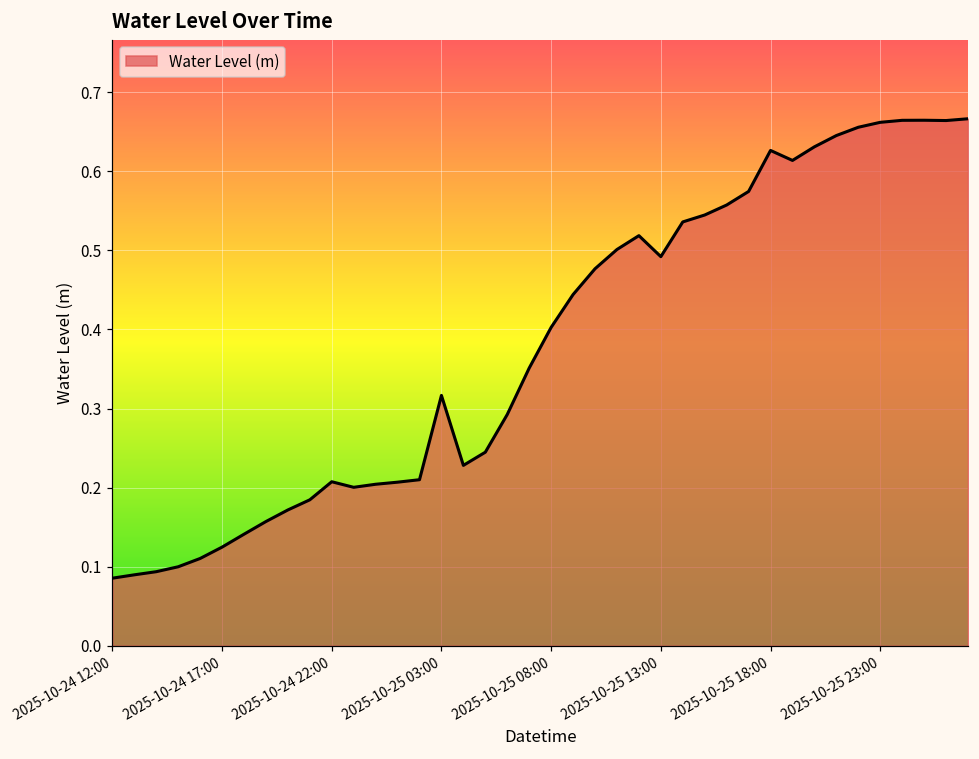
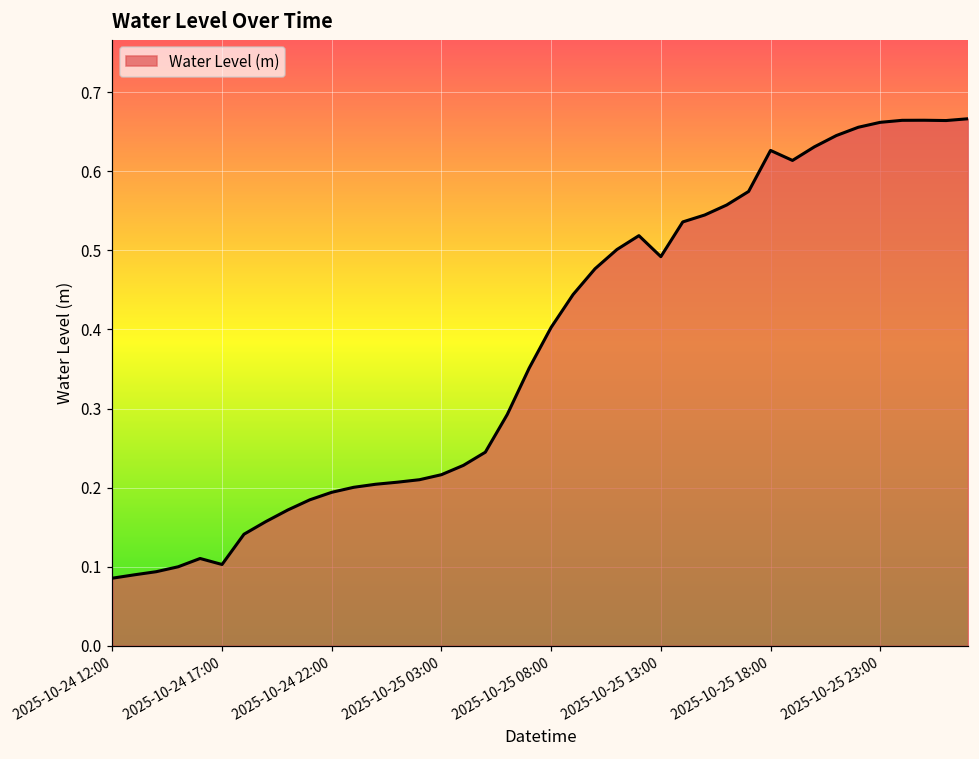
  {
    "2025-10-24 12:00": 0.09,
-   "2025-10-24 17:00": 0.12,
-   "2025-10-24 22:00": 0.21,
-   "2025-10-25 03:00": 0.32,
+   "2025-10-24 17:00": 0.10,
+   "2025-10-24 22:00": 0.19,
+   "2025-10-25 03:00": 0.22,
    "2025-10-25 08:00": 0.40,
    "2025-10-25 13:00": 0.49,
    "2025-10-25 18:00": 0.63,
    "2025-10-25 23:00": 0.66
  }
